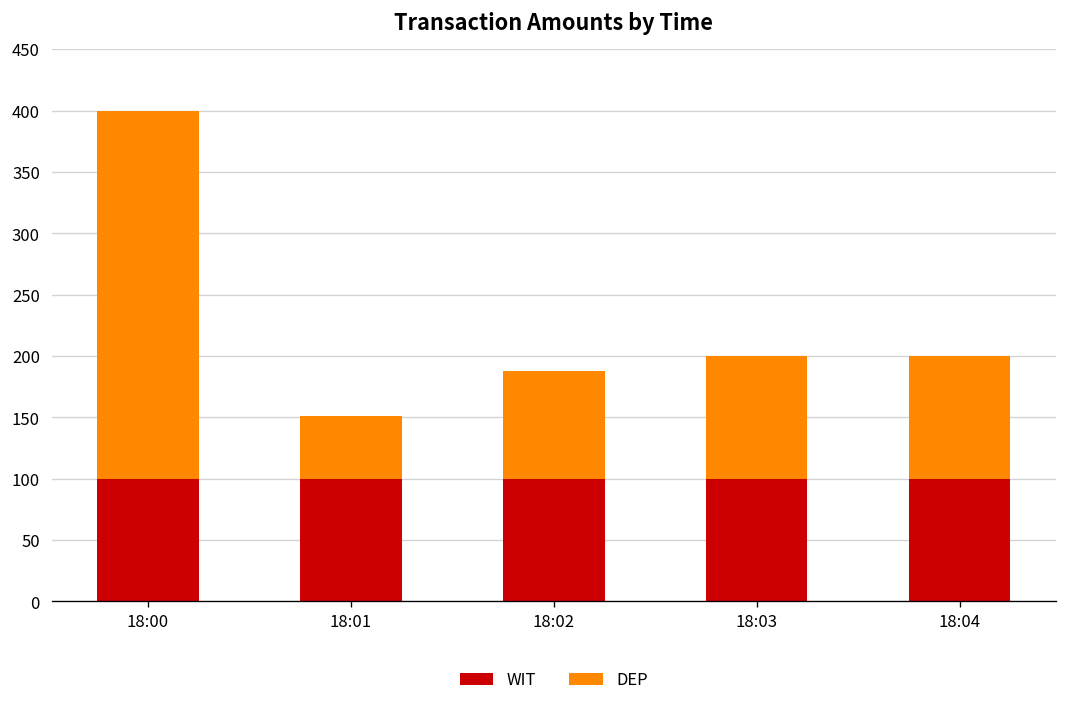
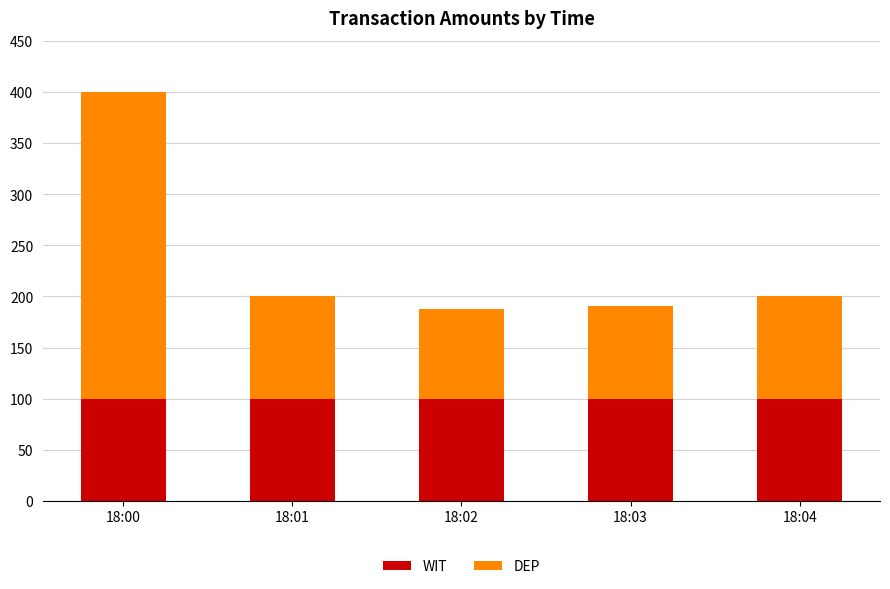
  {
    "WIT": {
      "18:00": 100,
      "18:01": 100,
      "18:02": 100,
      "18:03": 100,
      "18:04": 100
    },
    "DEP": {
      "18:00": 300,
-     "18:01": 51,
+     "18:01": 100,
      "18:02": 88,
-     "18:03": 100,
+     "18:03": 91,
      "18:04": 100
    }
  }
